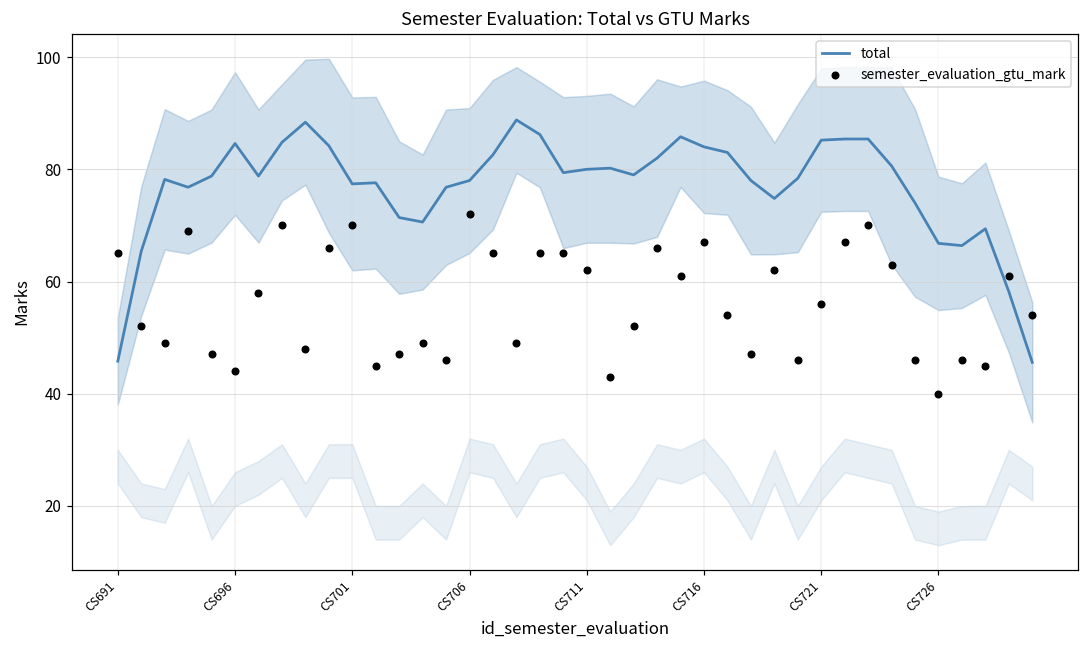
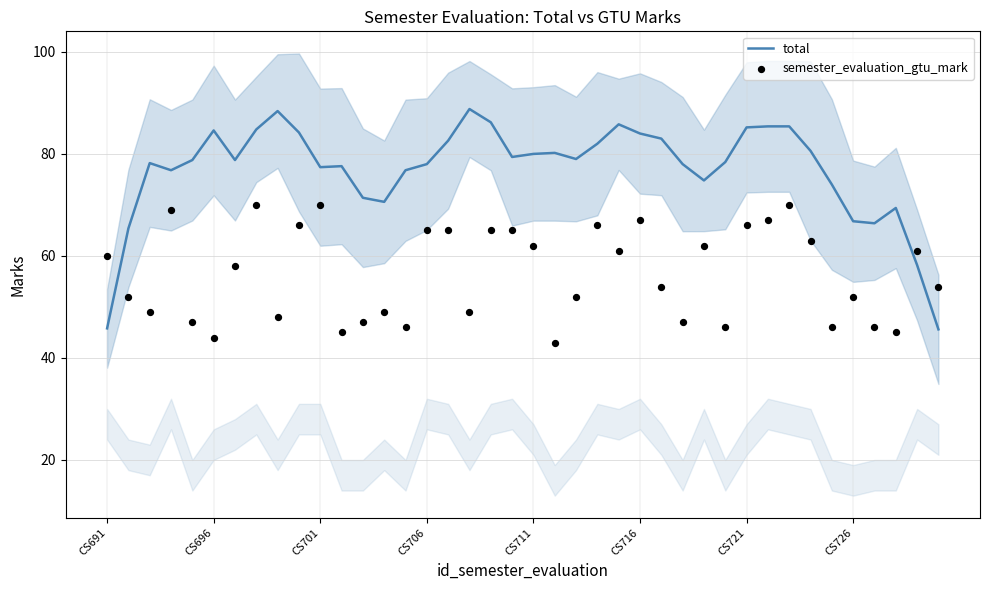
  {
    "semester_evaluation_gtu_mark": {
-     "CS691": 65,
-     "CS706": 72,
-     "CS721": 56,
-     "CS726": 40
+     "CS691": 60,
+     "CS706": 65,
+     "CS721": 66,
+     "CS726": 52
    }
  }
